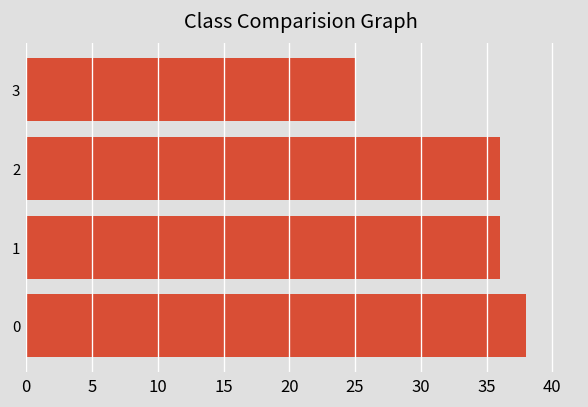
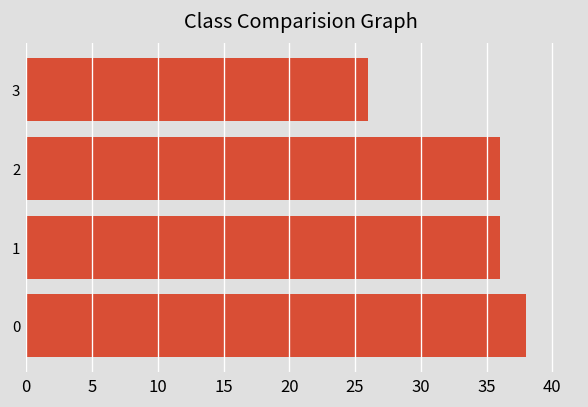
  {
-   "3": 25,
+   "3": 26,
    "2": 36,
    "1": 36,
    "0": 38
  }
